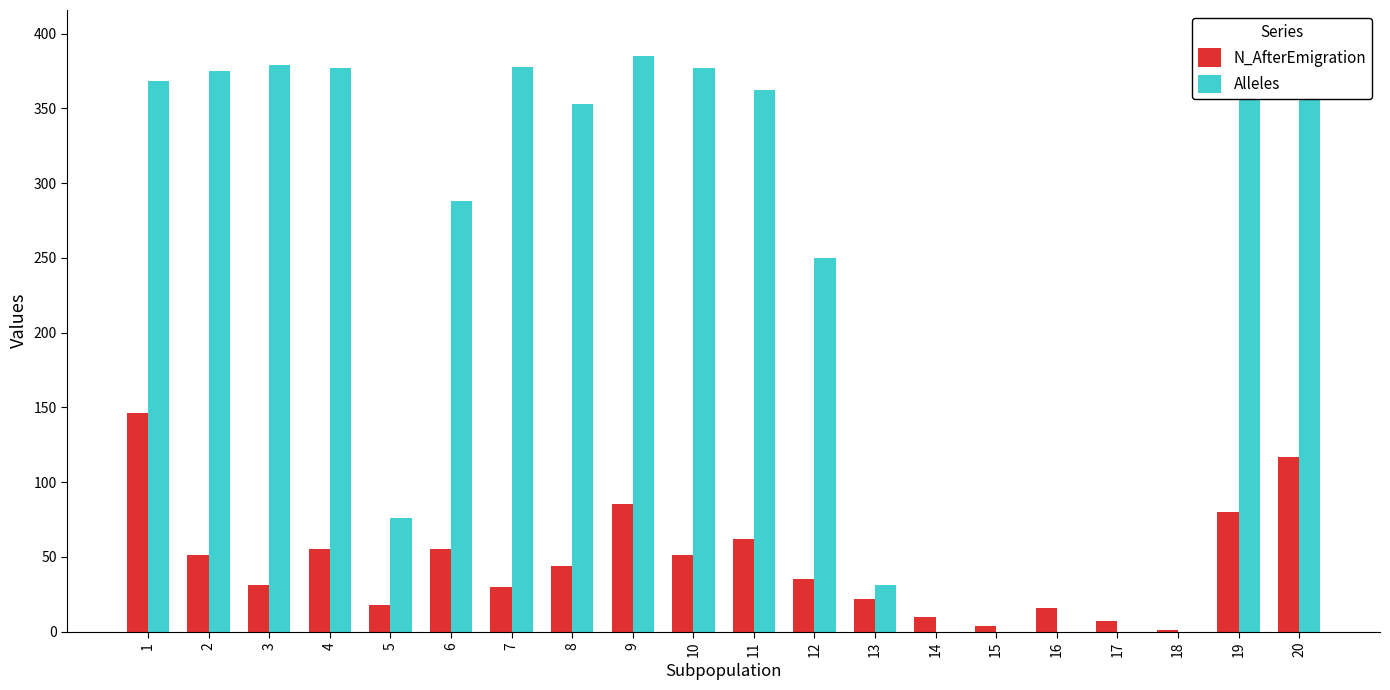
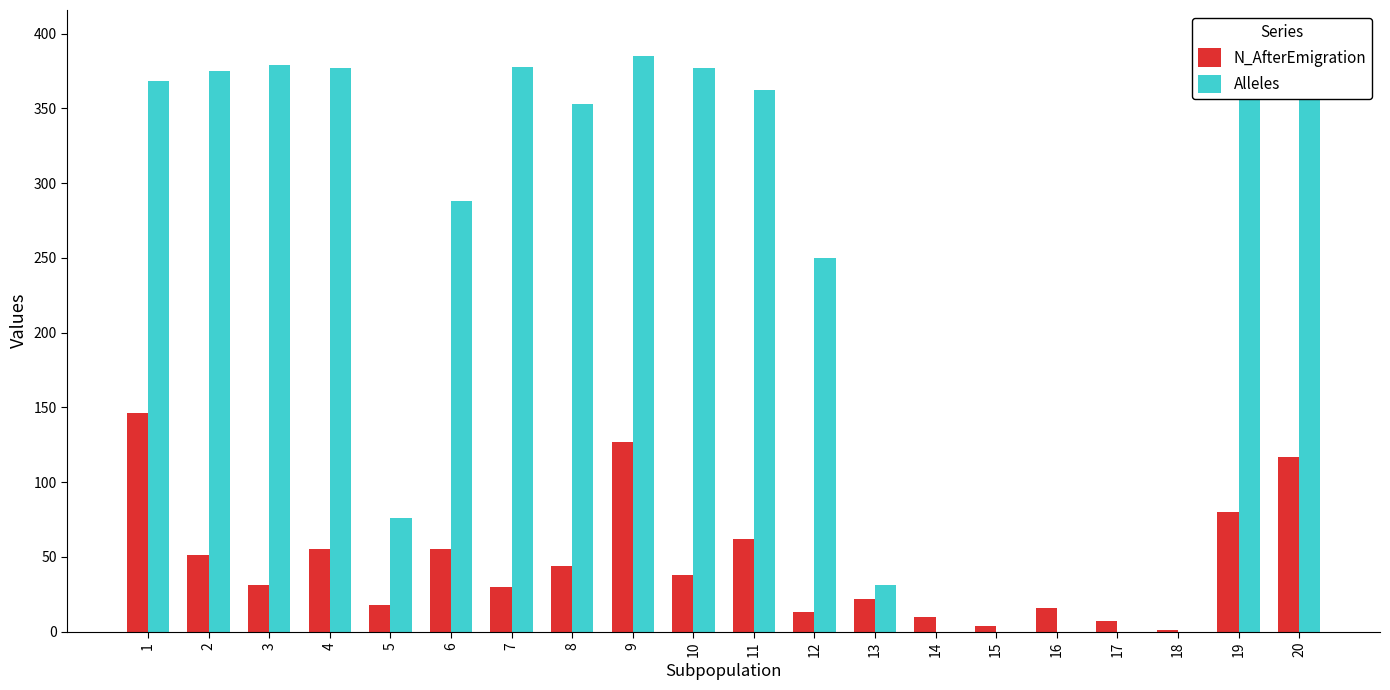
  {
    "N_AfterEmigration": {
      "1": 146,
      "2": 51,
      "3": 31,
      "4": 55,
      "5": 18,
      "6": 55,
      "7": 30,
      "8": 44,
-     "9": 85,
-     "10": 51,
+     "9": 127,
+     "10": 38,
      "11": 62,
-     "12": 35,
+     "12": 13,
      "13": 22,
      "14": 10,
      "15": 4,
      "16": 16,
      "17": 7,
      "19": 80,
      "20": 117
    },
    "Alleles": {
      "1": 368,
      "2": 375,
      "3": 379,
      "4": 377,
      "5": 76,
      "6": 288,
      "7": 378,
      "8": 353,
      "9": 385,
      "10": 377,
      "11": 362,
      "12": 250,
      "13": 31,
      "14": 0,
      "15": 0,
      "16": 0,
      "17": 0,
      "18": 0
    }
  }
